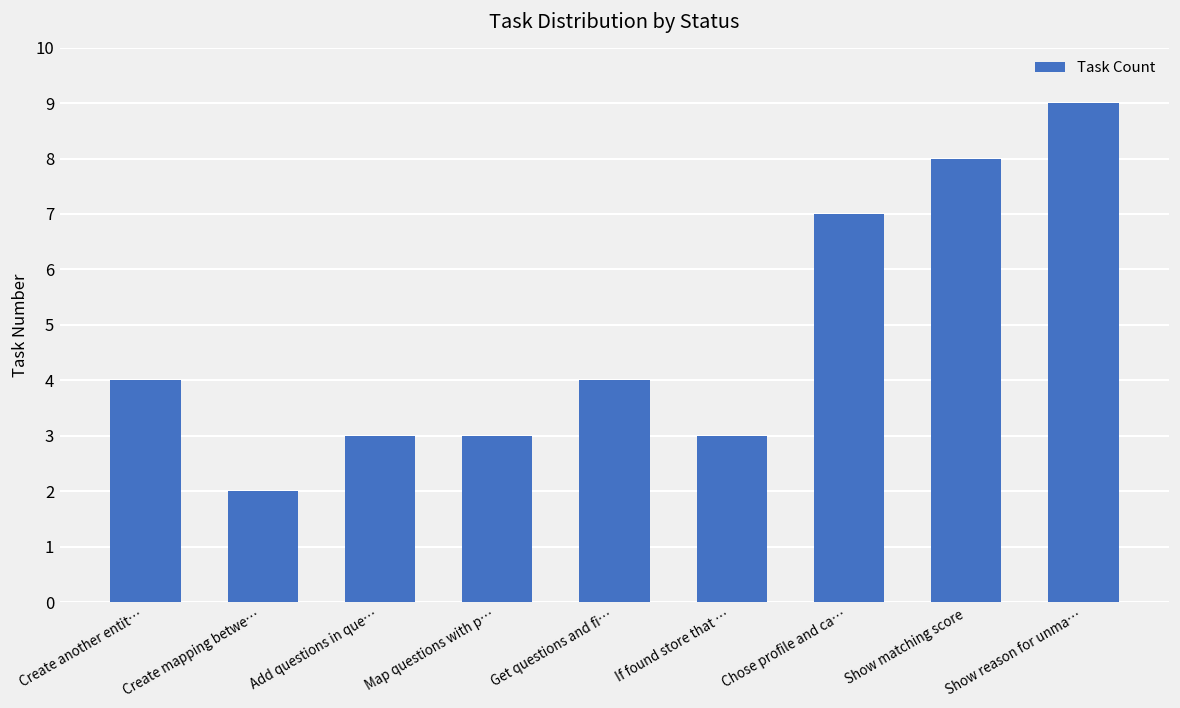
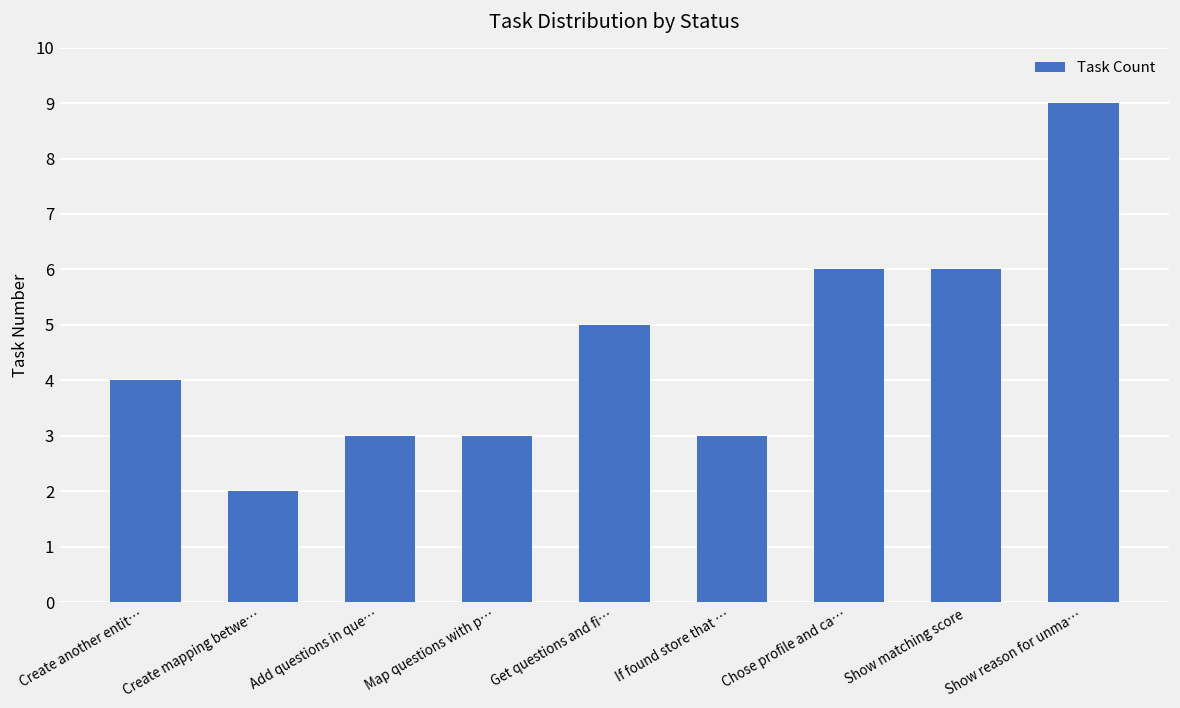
  {
    "Create another entit…": 4,
    "Create mapping betwe…": 2,
    "Add questions in que…": 3,
    "Map questions with p…": 3,
-   "Get questions and fi…": 4,
+   "Get questions and fi…": 5,
    "If found store that …": 3,
-   "Chose profile and ca…": 7,
-   "Show matching score": 8,
+   "Chose profile and ca…": 6,
+   "Show matching score": 6,
    "Show reason for unma…": 9
  }
